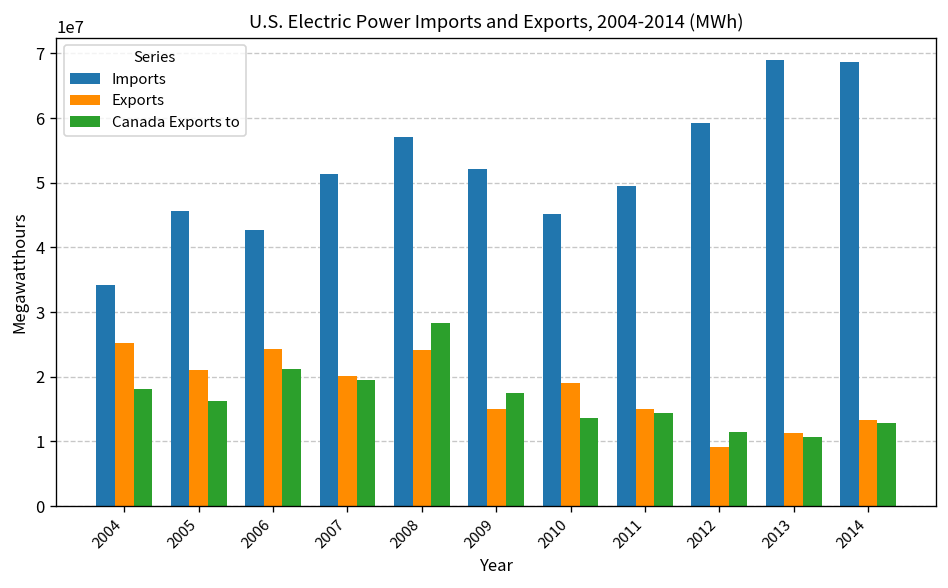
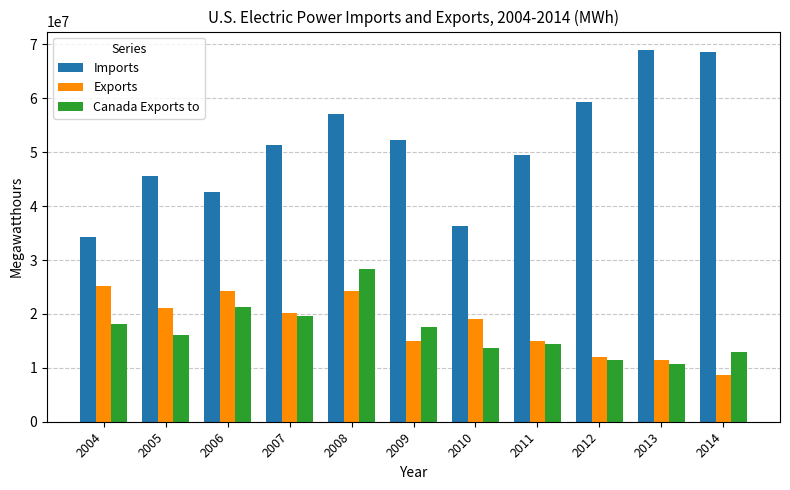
  {
    "Imports": {
      "2004": 34000000,
      "2005": 46000000,
      "2006": 43000000,
      "2007": 51000000,
      "2008": 57000000,
      "2009": 52000000,
-     "2010": 45000000,
+     "2010": 36000000,
      "2011": 50000000,
      "2012": 59000000,
      "2013": 69000000,
      "2014": 69000000
    },
    "Exports": {
      "2004": 25000000,
      "2005": 21000000,
      "2006": 24000000,
      "2007": 20000000,
      "2008": 24000000,
      "2009": 15000000,
      "2010": 19000000,
      "2011": 15000000,
-     "2012": 9000000,
+     "2012": 12000000,
      "2013": 11000000,
-     "2014": 13000000
+     "2014": 9000000
    },
    "Canada Exports to": {
      "2004": 18000000,
      "2005": 16000000,
      "2006": 21000000,
      "2007": 20000000,
      "2008": 28000000,
      "2009": 18000000,
      "2010": 14000000,
      "2011": 14000000,
      "2012": 11000000,
      "2013": 11000000,
      "2014": 13000000
    }
  }
